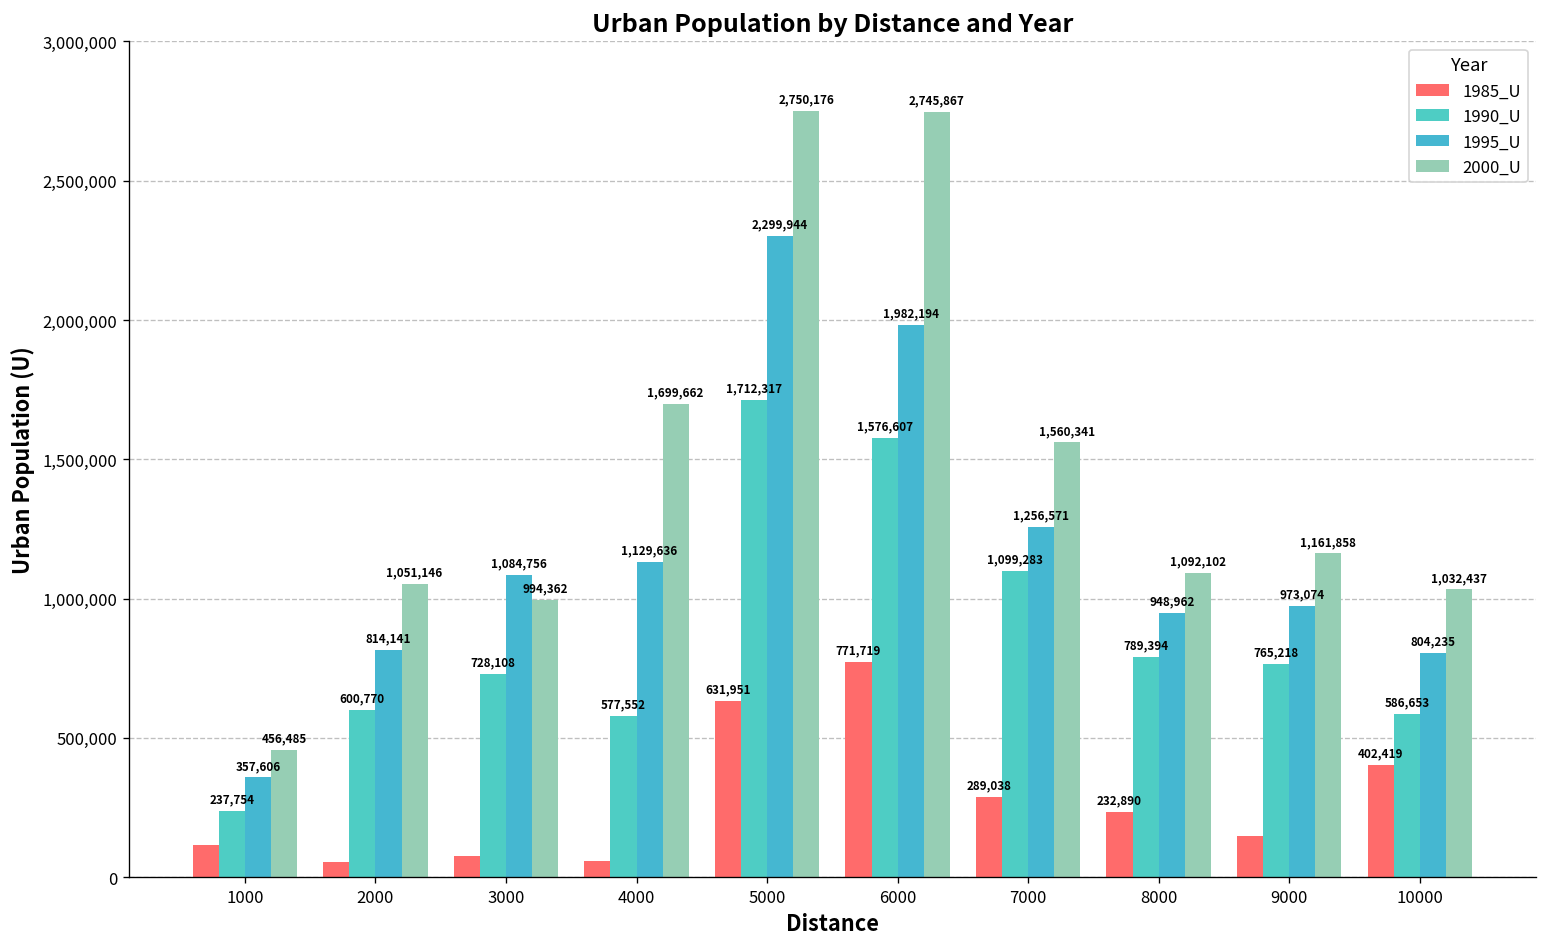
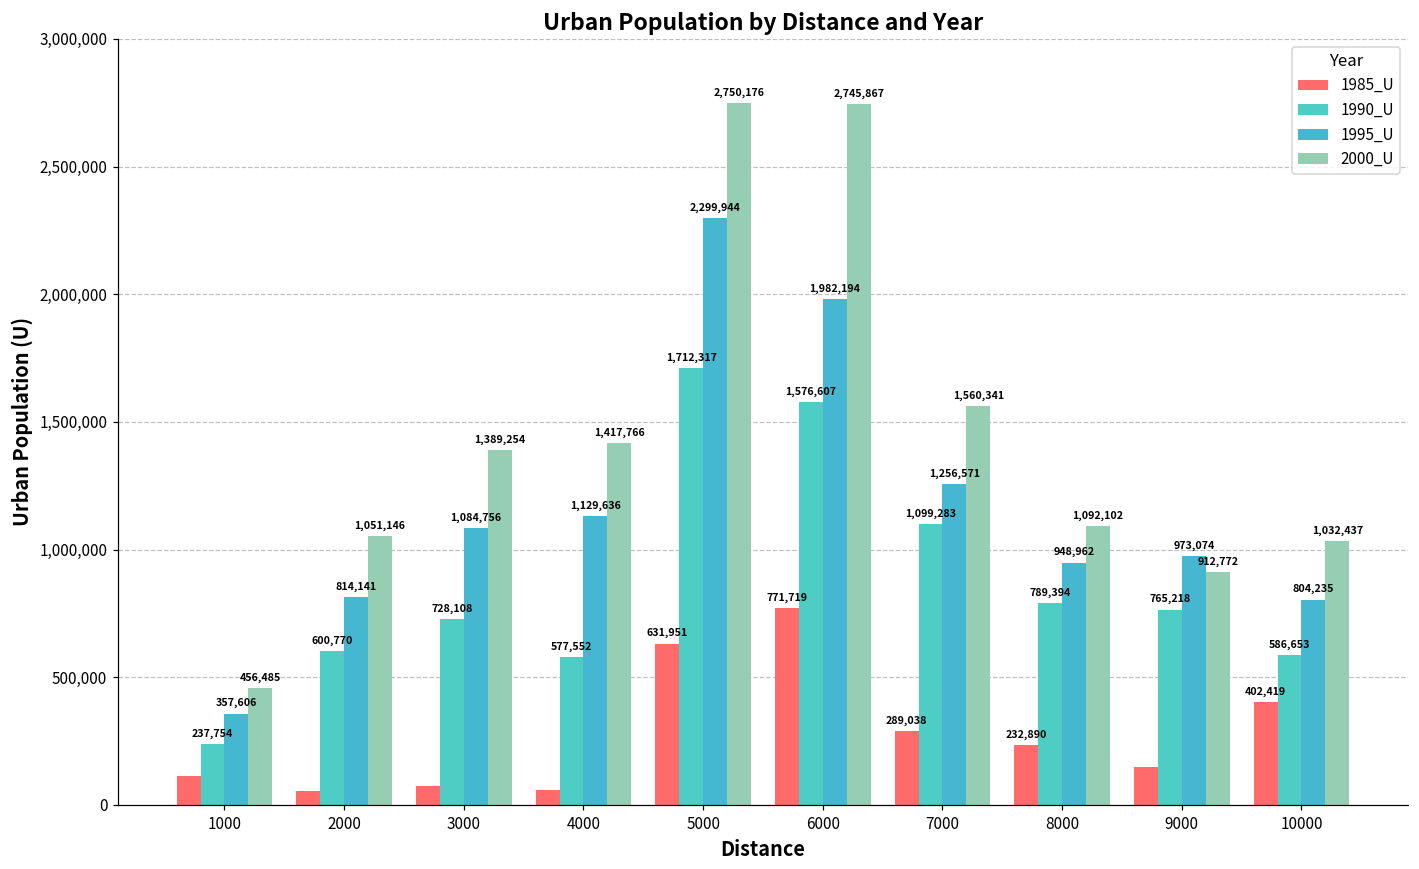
  {
    "1985_U": {
      "5000": "631,951",
      "6000": "771,719",
      "7000": "289,038",
      "8000": "232,890",
      "10000": "402,419"
    },
    "2000_U": {
      "1000": "456,485",
      "2000": "1,051,146",
-     "3000": "994,362",
-     "4000": "1,699,662",
+     "3000": "1,389,254",
+     "4000": "1,417,766",
      "5000": "2,750,176",
      "6000": "2,745,867",
      "7000": "1,560,341",
      "8000": "1,092,102",
-     "9000": "1,161,858",
+     "9000": "912,772",
      "10000": "1,032,437"
    }
  }
